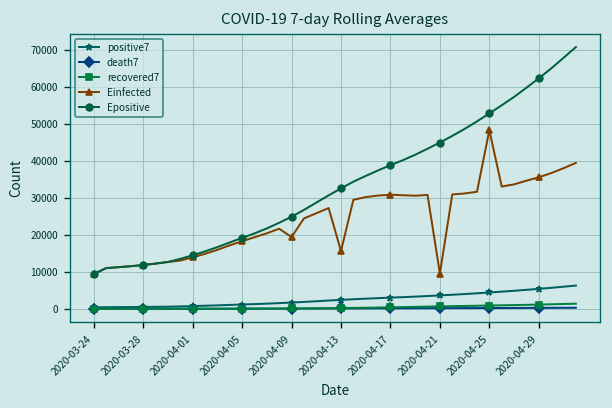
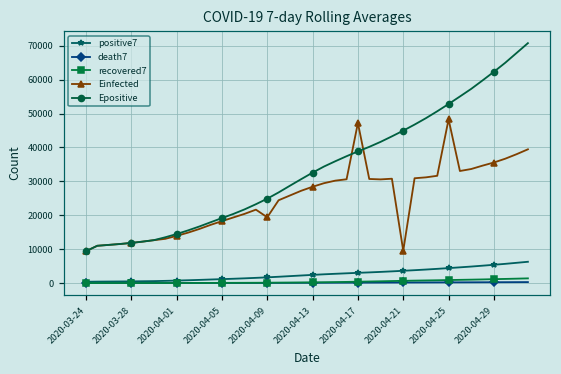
  {
    "Einfected": {
      "2020-04-05": 18000,
      "2020-04-09": 19000,
-     "2020-04-13": 16000,
-     "2020-04-17": 31000,
+     "2020-04-13": 28000,
+     "2020-04-17": 47000,
      "2020-04-21": 10000,
      "2020-04-25": 48000,
      "2020-04-29": 36000
    }
  }
